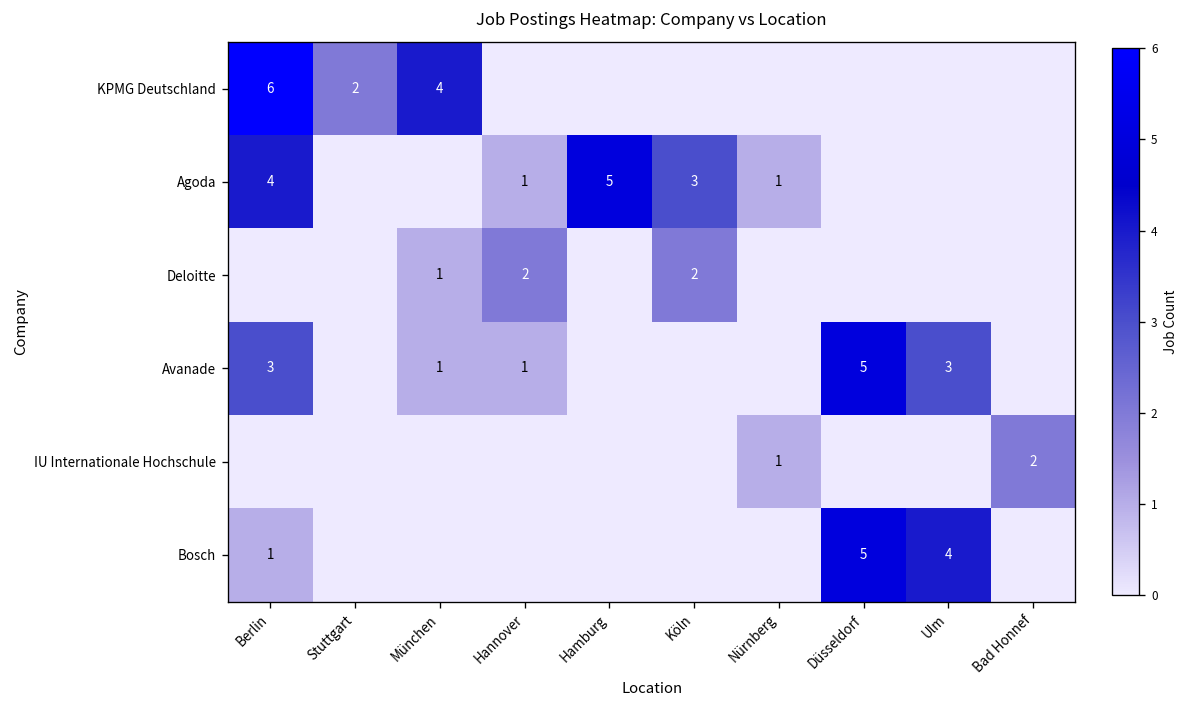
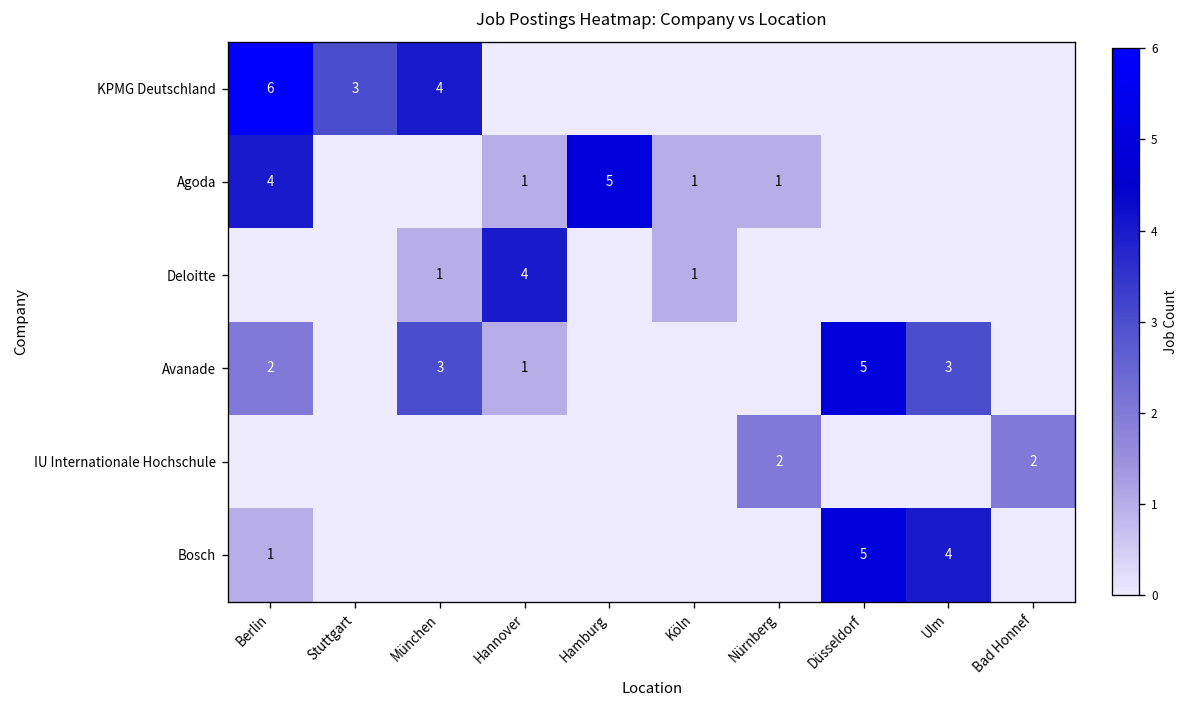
  {
    "KPMG Deutschland": {
      "Berlin": 6,
-     "Stuttgart": 2,
+     "Stuttgart": 3,
      "München": 4
    },
    "Agoda": {
      "Berlin": 4,
      "Hannover": 1,
      "Hamburg": 5,
-     "Köln": 3,
+     "Köln": 1,
      "Nürnberg": 1
    },
    "Deloitte": {
      "München": 1,
-     "Hannover": 2,
-     "Köln": 2
+     "Hannover": 4,
+     "Köln": 1
    },
    "Avanade": {
-     "Berlin": 3,
-     "München": 1,
+     "Berlin": 2,
+     "München": 3,
      "Hannover": 1,
      "Düsseldorf": 5,
      "Ulm": 3
    },
    "IU Internationale Hochschule": {
-     "Nürnberg": 1,
+     "Nürnberg": 2,
      "Bad Honnef": 2
    },
    "Bosch": {
      "Berlin": 1,
      "Düsseldorf": 5,
      "Ulm": 4
    }
  }
